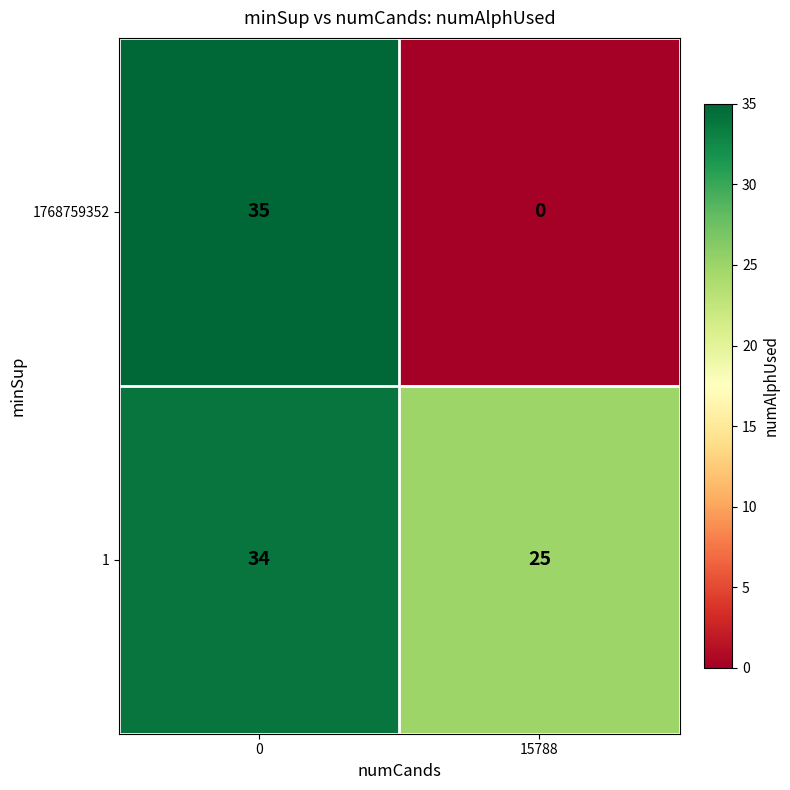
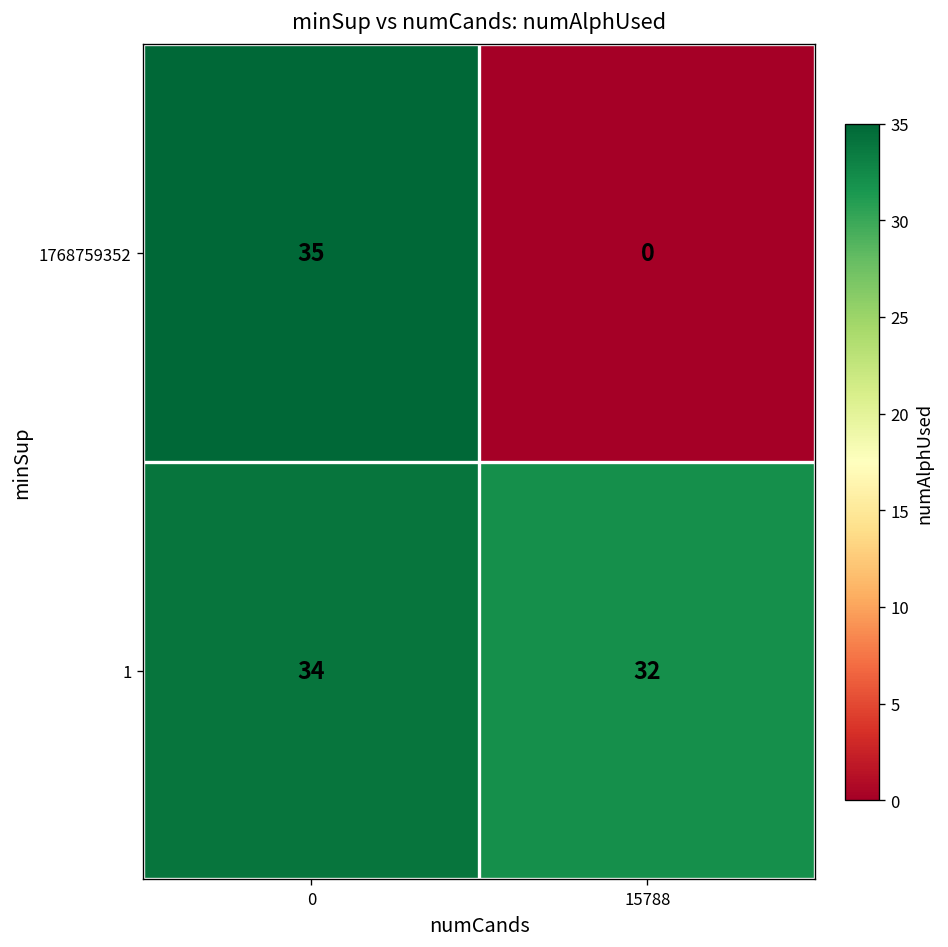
  {
    "1768759352": {
      "0": 35,
      "15788": 0
    },
    "1": {
      "0": 34,
-     "15788": 25
+     "15788": 32
    }
  }
